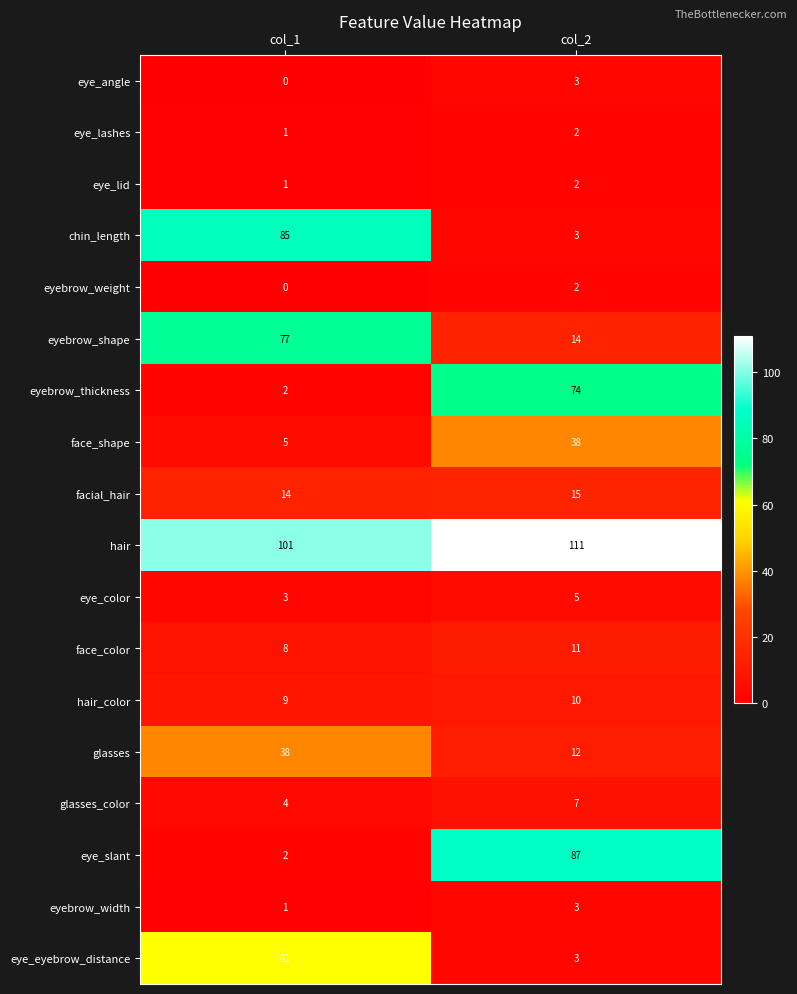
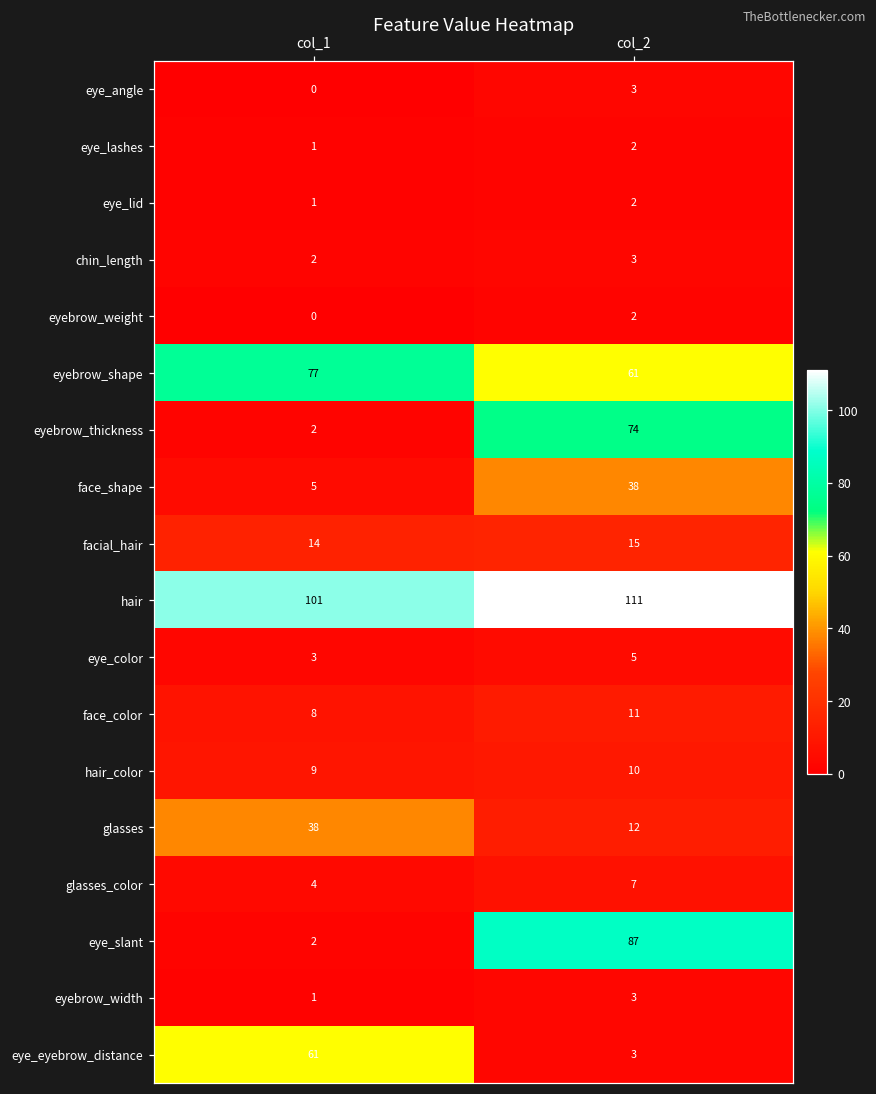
  {
    "eye_angle": {
      "col_1": 0,
      "col_2": 3
    },
    "eye_lashes": {
      "col_1": 1,
      "col_2": 2
    },
    "eye_lid": {
      "col_1": 1,
      "col_2": 2
    },
    "chin_length": {
-     "col_1": 85,
+     "col_1": 2,
      "col_2": 3
    },
    "eyebrow_weight": {
      "col_1": 0,
      "col_2": 2
    },
    "eyebrow_shape": {
      "col_1": 77,
-     "col_2": 14
+     "col_2": 61
    },
    "eyebrow_thickness": {
      "col_1": 2,
      "col_2": 74
    },
    "face_shape": {
      "col_1": 5,
      "col_2": 38
    },
    "facial_hair": {
      "col_1": 14,
      "col_2": 15
    },
    "hair": {
      "col_1": 101,
      "col_2": 111
    },
    "eye_color": {
      "col_1": 3,
      "col_2": 5
    },
    "face_color": {
      "col_1": 8,
      "col_2": 11
    },
    "hair_color": {
      "col_1": 9,
      "col_2": 10
    },
    "glasses": {
      "col_1": 38,
      "col_2": 12
    },
    "glasses_color": {
      "col_1": 4,
      "col_2": 7
    },
    "eye_slant": {
      "col_1": 2,
      "col_2": 87
    },
    "eyebrow_width": {
      "col_1": 1,
      "col_2": 3
    },
    "eye_eyebrow_distance": {
      "col_1": 61,
      "col_2": 3
    }
  }
